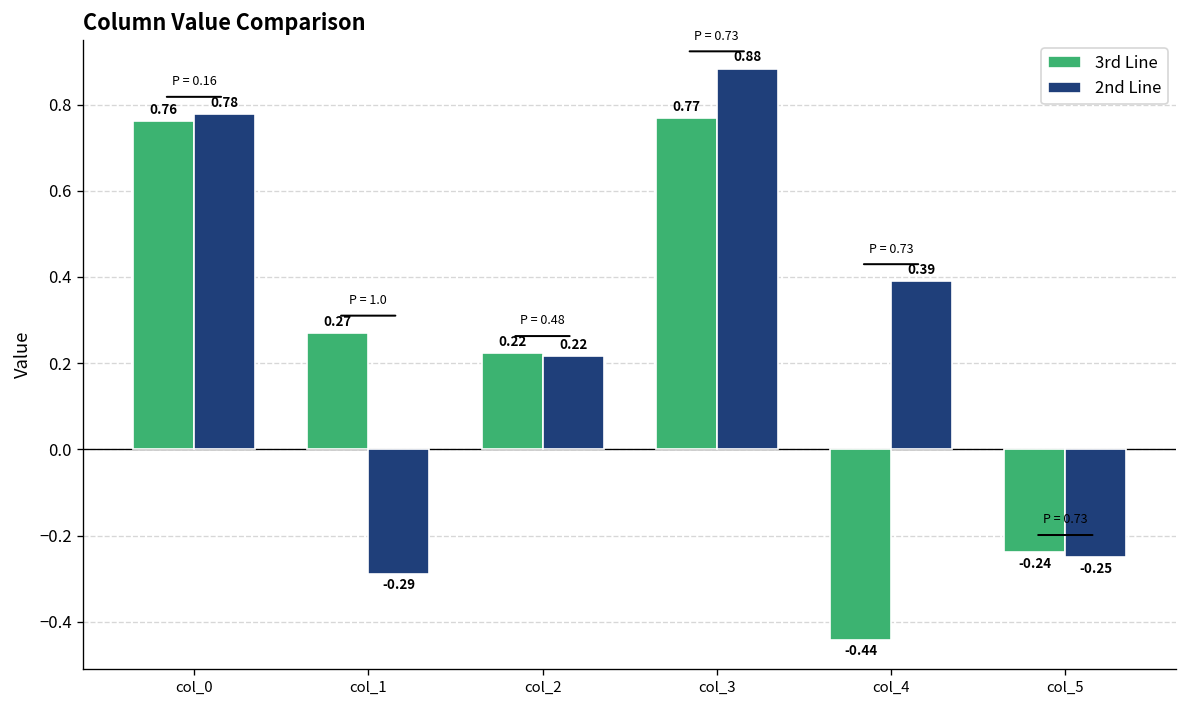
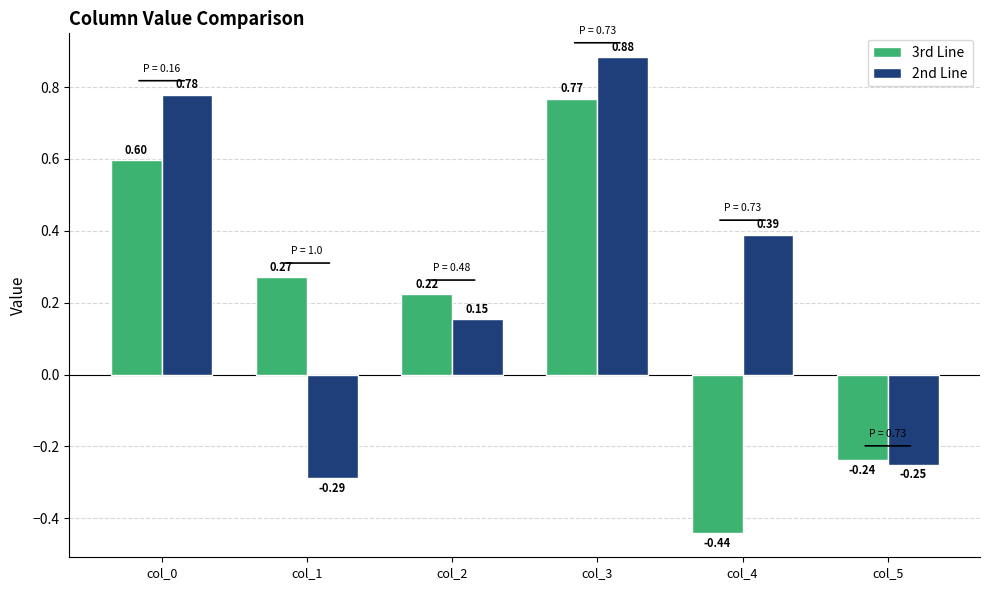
  {
    "3rd Line": {
-     "col_0": 0.76,
+     "col_0": 0.60,
      "col_1": 0.27,
      "col_2": 0.22,
      "col_3": 0.77,
      "col_4": -0.44,
      "col_5": -0.24
    },
    "2nd Line": {
      "col_0": 0.78,
      "col_1": -0.29,
-     "col_2": 0.22,
+     "col_2": 0.15,
      "col_3": 0.88,
      "col_4": 0.39,
      "col_5": -0.25
    }
  }
